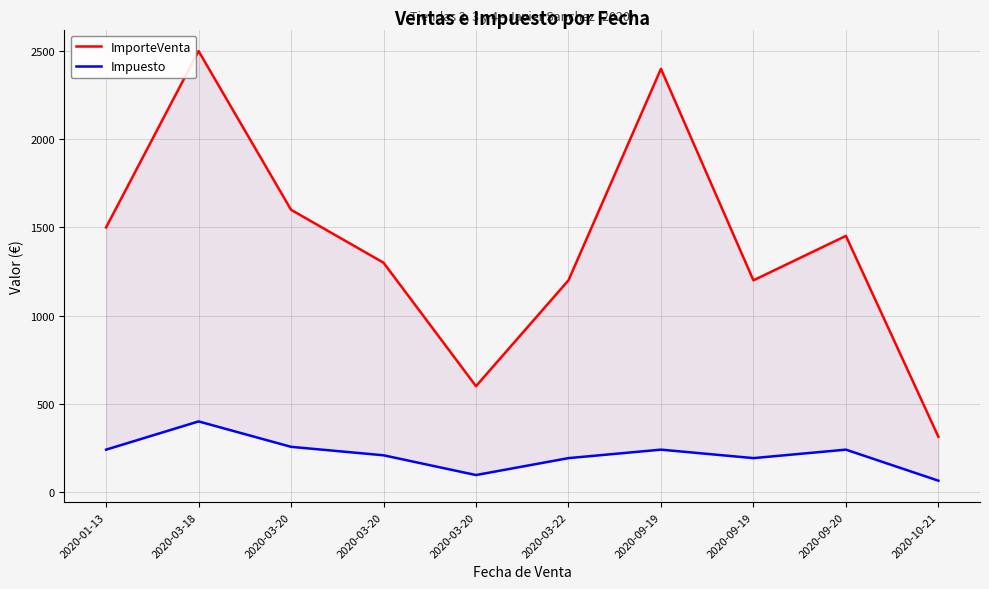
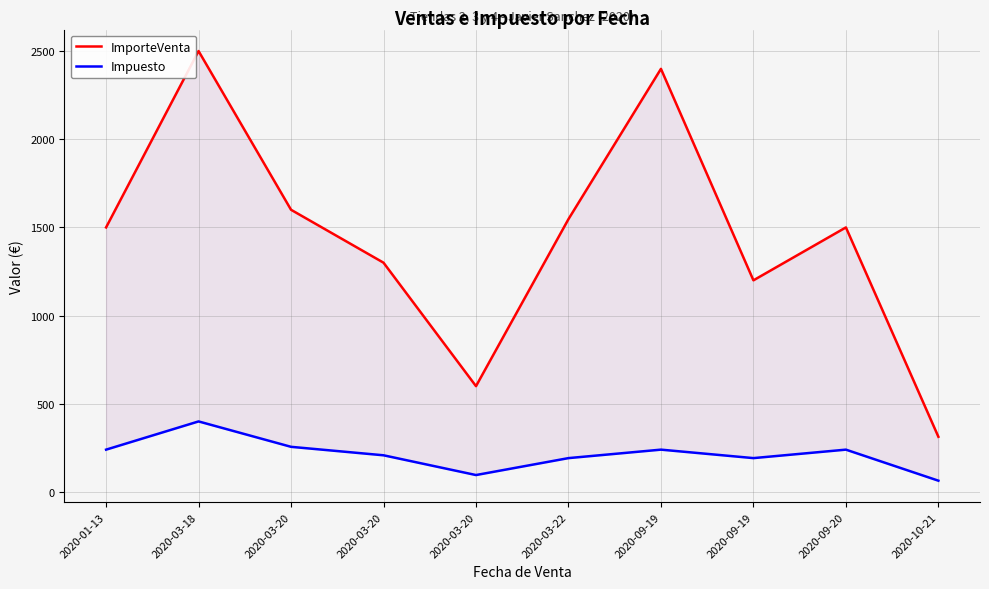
  {
    "ImporteVenta": {
      "2020-01-13": 1500,
      "2020-03-18": 2500,
-     "2020-03-22": 1200,
-     "2020-09-20": 1450,
+     "2020-03-22": 1550,
+     "2020-09-20": 1500,
      "2020-10-21": 310
    },
    "Impuesto": {
      "2020-01-13": 240,
      "2020-03-18": 400,
      "2020-03-22": 190,
      "2020-09-20": 240,
      "2020-10-21": 60
    }
  }
